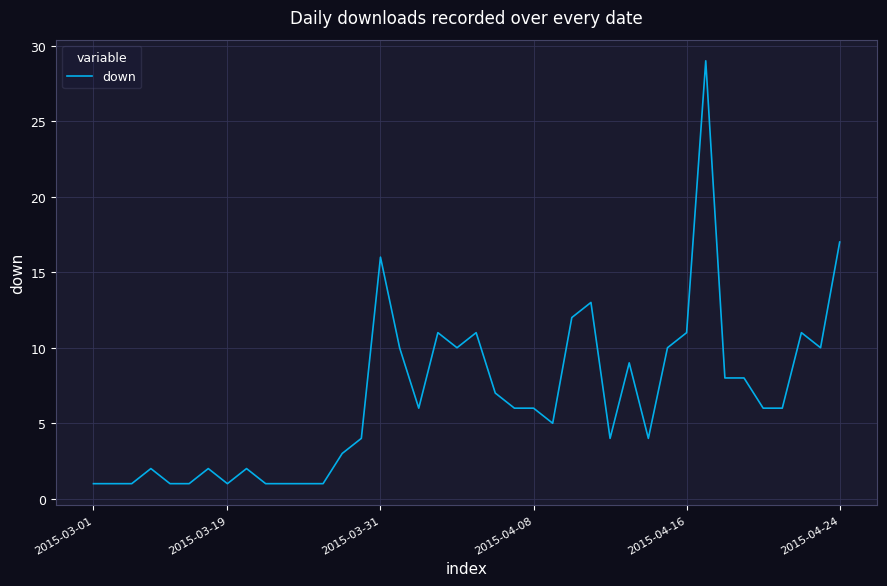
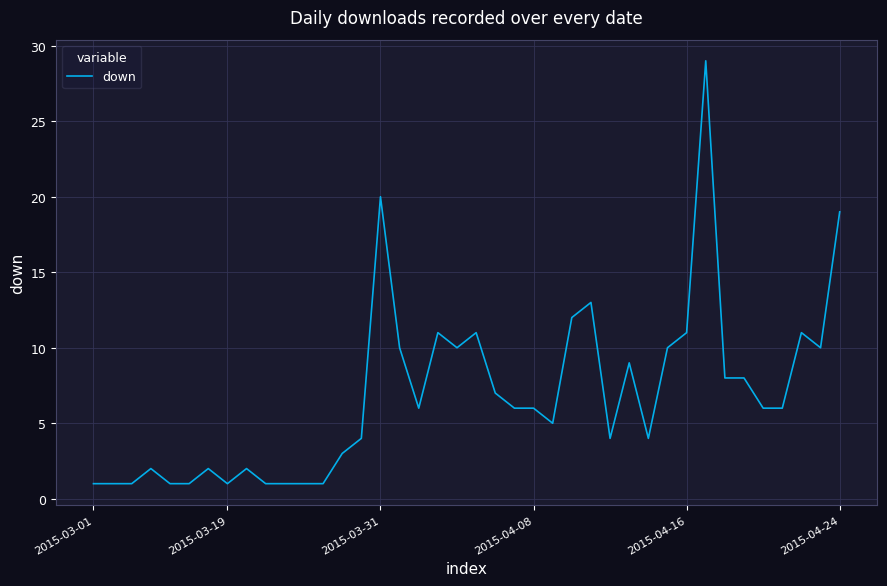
  {
    "2015-03-01": 1,
    "2015-03-19": 1,
-   "2015-03-31": 16,
+   "2015-03-31": 20,
    "2015-04-08": 6,
    "2015-04-16": 11,
-   "2015-04-24": 17
+   "2015-04-24": 19
  }
